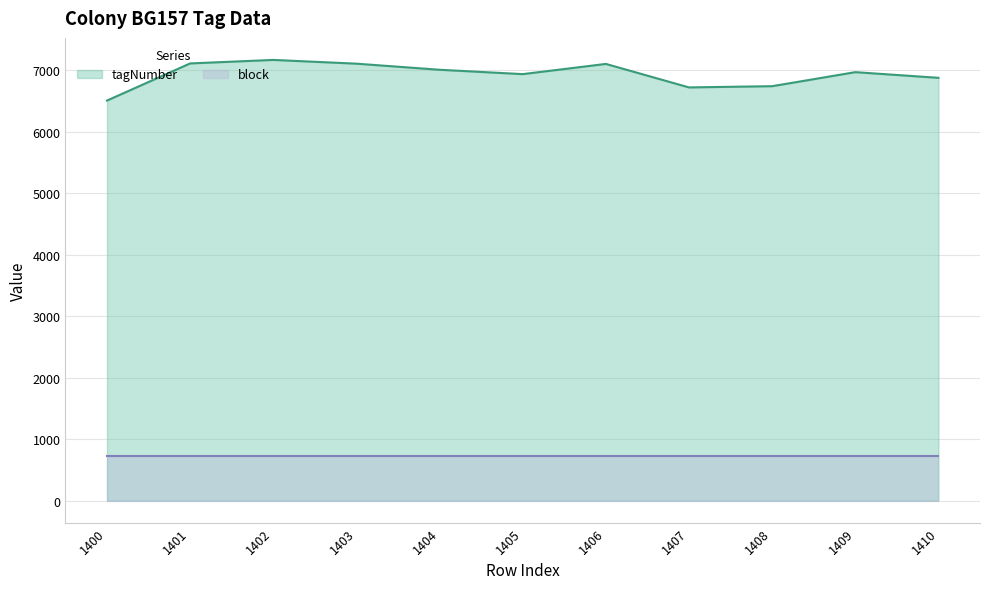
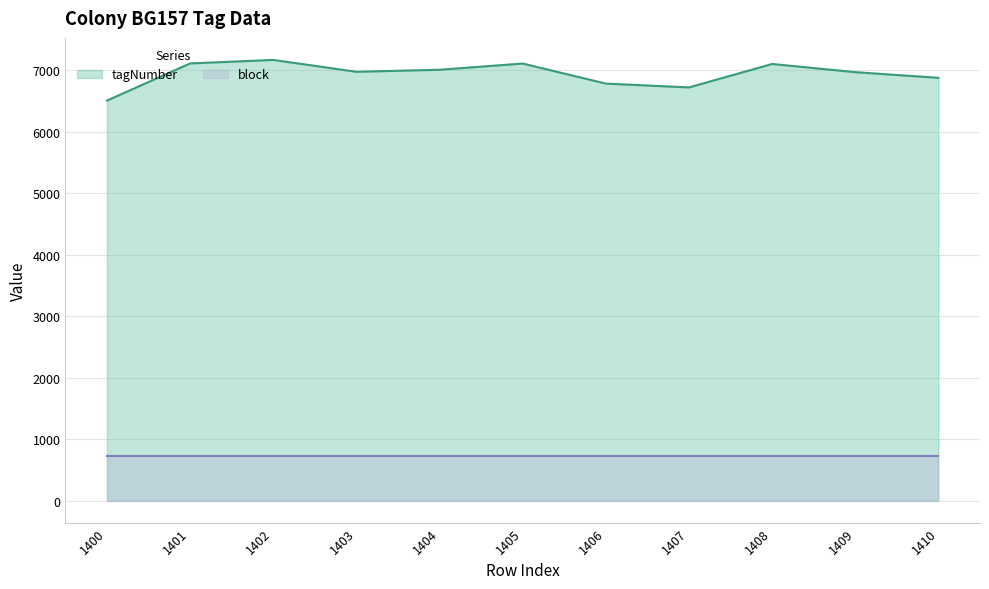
  {
    "tagNumber": {
      "1400": 6500,
      "1401": 7100,
      "1402": 7200,
-     "1403": 7100,
+     "1403": 7000,
      "1404": 7000,
-     "1405": 6900,
-     "1406": 7100,
+     "1405": 7100,
+     "1406": 6800,
      "1407": 6700,
-     "1408": 6700,
+     "1408": 7100,
      "1409": 7000,
      "1410": 6900
    },
    "block": {
      "1400": 700,
      "1401": 700,
      "1402": 700,
      "1403": 700,
      "1404": 700,
      "1405": 700,
      "1406": 700,
      "1407": 700,
      "1408": 700,
      "1409": 700,
      "1410": 700
    }
  }
